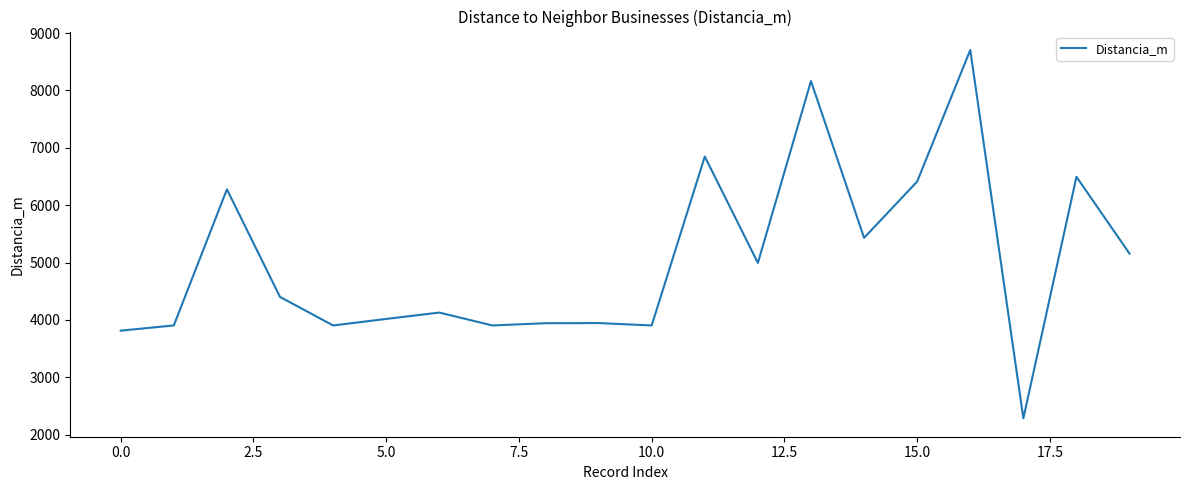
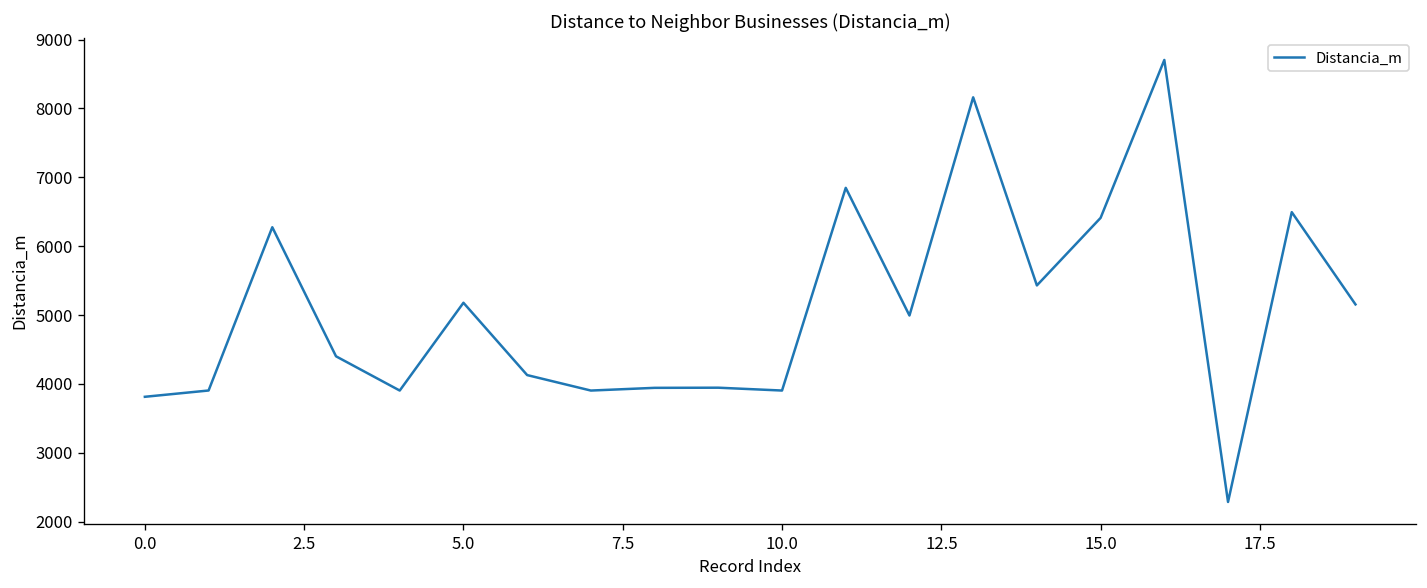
  {
    "0.0": 3800,
-   "5.0": 4000,
+   "5.0": 5200,
    "10.0": 3900,
    "15.0": 6400
  }
